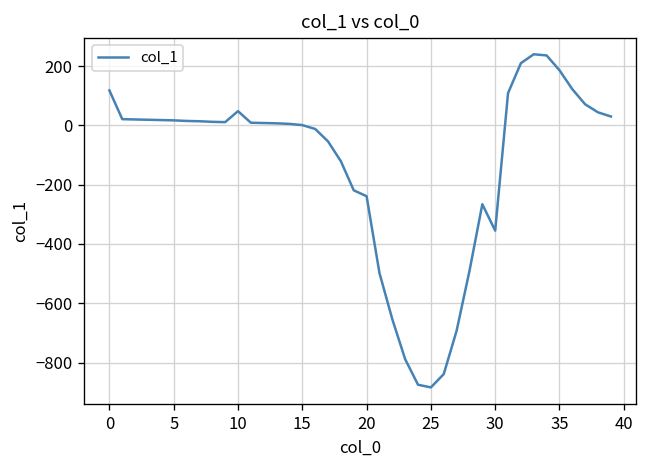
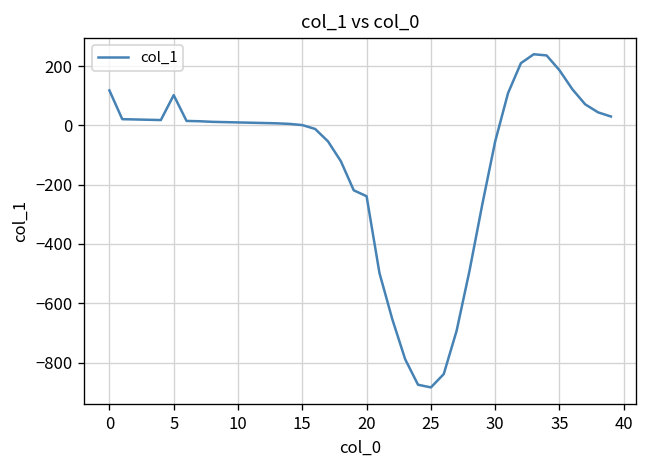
  {
    "0": 120,
-   "5": 20,
-   "10": 50,
+   "5": 100,
+   "10": 10,
    "15": 0,
    "20": -240,
    "25": -880,
-   "30": -360,
+   "30": -50,
    "35": 190
  }
